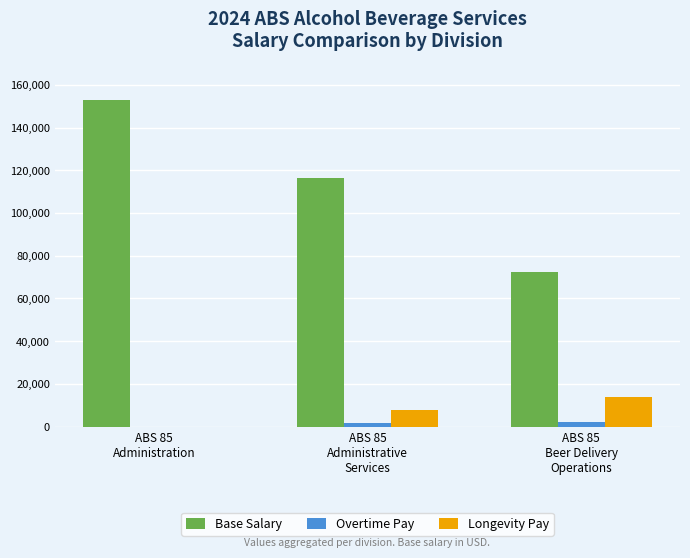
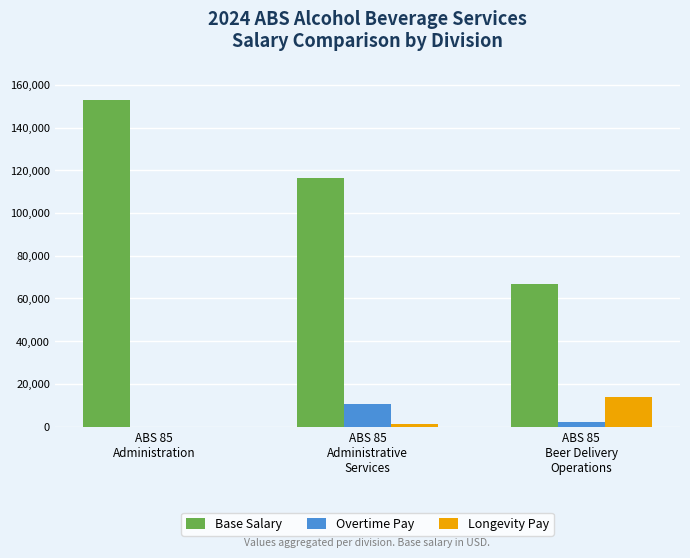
  {
    "Base Salary": {
      "ABS 85 Administration": "153,000",
      "ABS 85 Administrative Services": "116,000",
-     "ABS 85 Beer Delivery Operations": "72,000"
+     "ABS 85 Beer Delivery Operations": "67,000"
    },
    "Overtime Pay": {
      "ABS 85 Administration": "0",
-     "ABS 85 Administrative Services": "2,000",
+     "ABS 85 Administrative Services": "11,000",
      "ABS 85 Beer Delivery Operations": "2,000"
    },
    "Longevity Pay": {
      "ABS 85 Administration": "0",
-     "ABS 85 Administrative Services": "8,000",
+     "ABS 85 Administrative Services": "2,000",
      "ABS 85 Beer Delivery Operations": "14,000"
    }
  }
